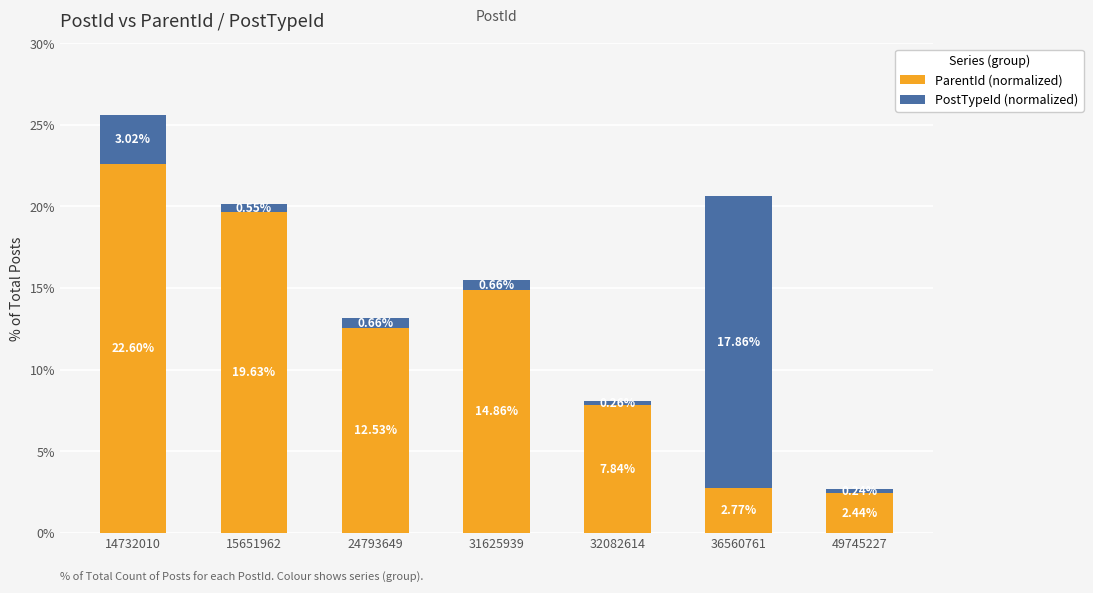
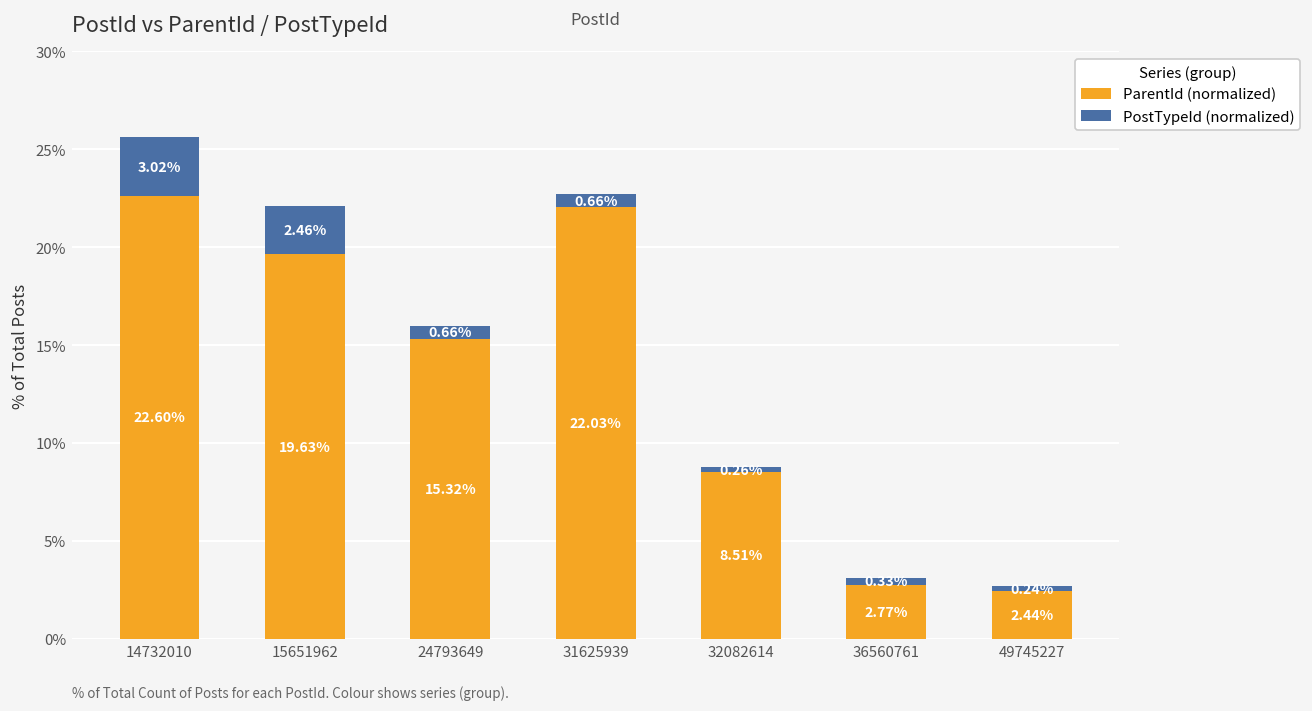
  {
    "ParentId (normalized)": {
      "14732010": "22.60%",
      "15651962": "19.63%",
-     "24793649": "12.53%",
-     "31625939": "14.86%",
-     "32082614": "7.84%",
+     "24793649": "15.32%",
+     "31625939": "22.03%",
+     "32082614": "8.51%",
      "36560761": "2.77%",
      "49745227": "2.44%"
    },
    "PostTypeId (normalized)": {
      "14732010": "3.02%",
-     "15651962": "0.55%",
+     "15651962": "2.46%",
      "24793649": "0.66%",
      "31625939": "0.66%",
      "32082614": "0.26%",
-     "36560761": "17.86%",
+     "36560761": "0.33%",
      "49745227": "0.24%"
    }
  }
